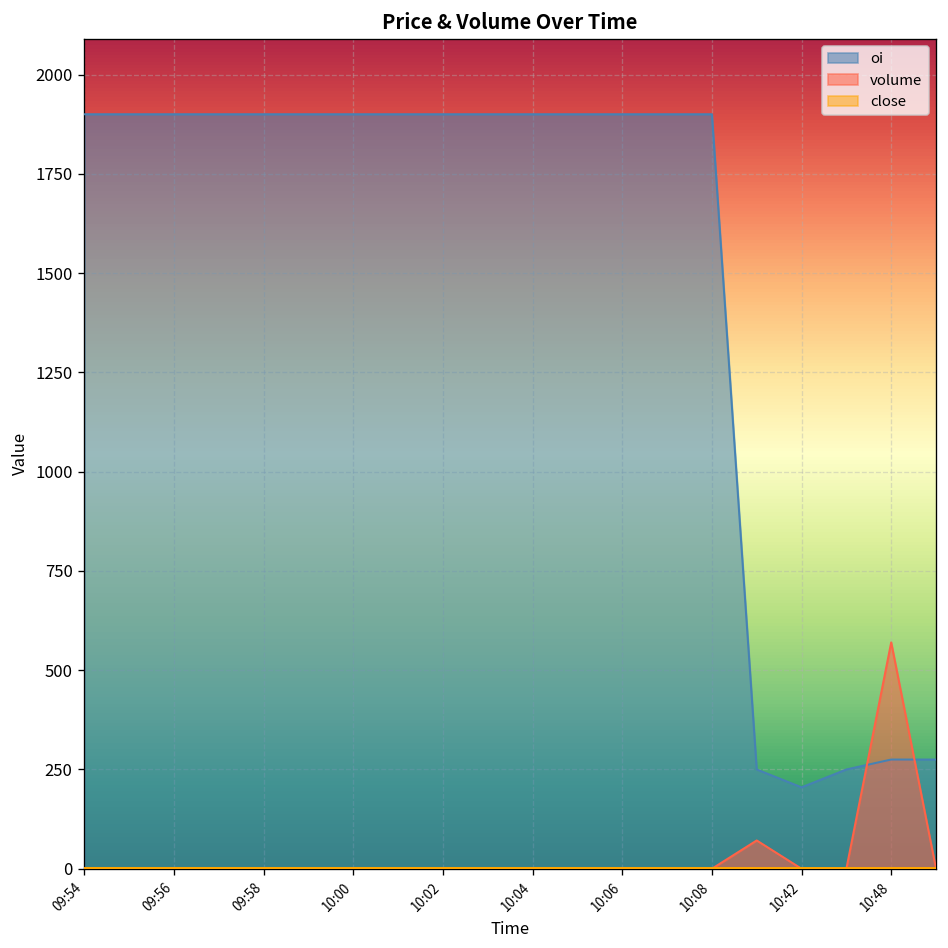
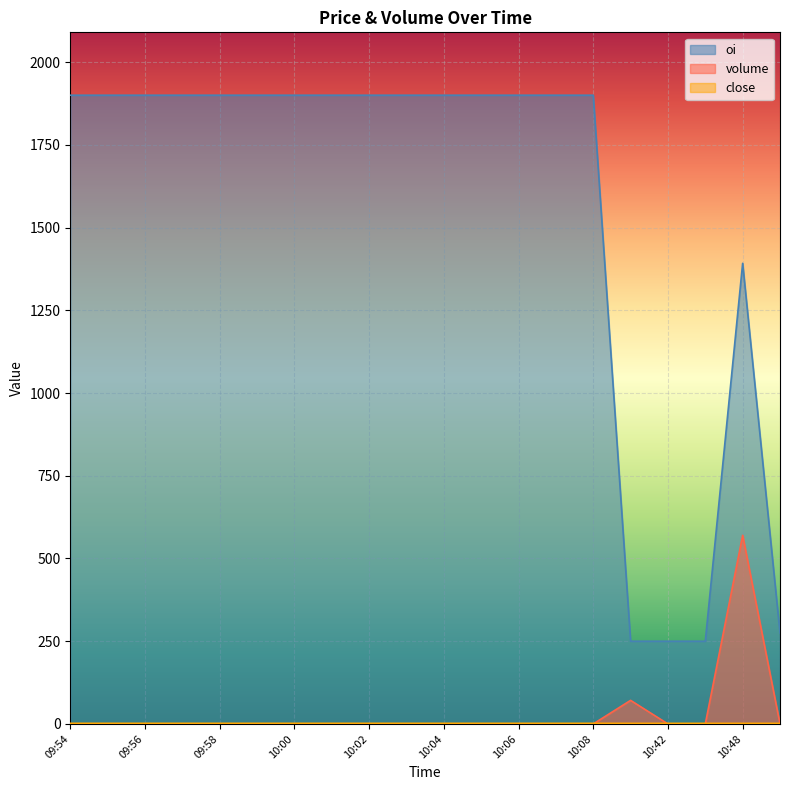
  {
    "oi": {
      "09:54": 1900,
      "09:56": 1900,
      "09:58": 1900,
      "10:00": 1900,
      "10:02": 1900,
      "10:04": 1900,
      "10:06": 1900,
      "10:08": 1900,
-     "10:42": 210,
-     "10:48": 280
+     "10:42": 250,
+     "10:48": 1390
    },
    "volume": {
      "10:48": 570
    },
    "close": {
      "10:48": 0
    }
  }
